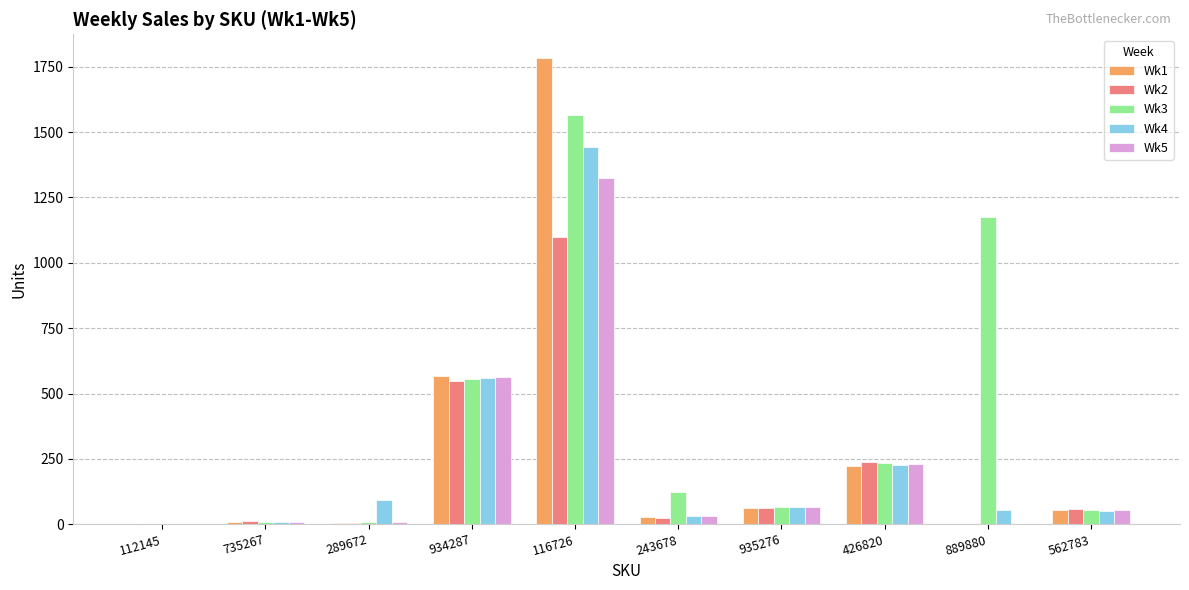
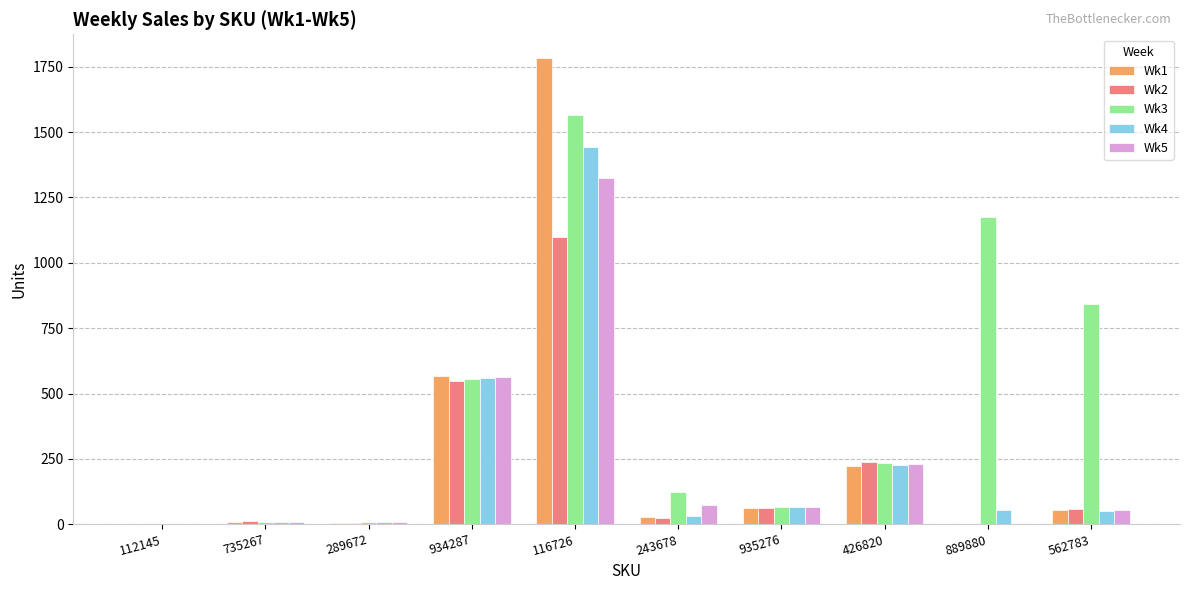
  {
    "Wk3": {
      "112145": 0,
      "735267": 10,
      "934287": 560,
      "116726": 1560,
      "243678": 120,
      "935276": 70,
      "426820": 230,
      "889880": 1180,
-     "562783": 60
+     "562783": 840
    },
    "Wk4": {
-     "289672": 90,
+     "289672": 10,
      "934287": 560,
      "116726": 1450,
      "243678": 30,
      "935276": 70,
      "426820": 230,
      "889880": 60,
      "562783": 50
    },
    "Wk5": {
      "735267": 10,
      "934287": 560,
      "116726": 1320,
-     "243678": 30,
+     "243678": 70,
      "935276": 70,
      "426820": 230,
      "889880": 0,
      "562783": 60
    }
  }
